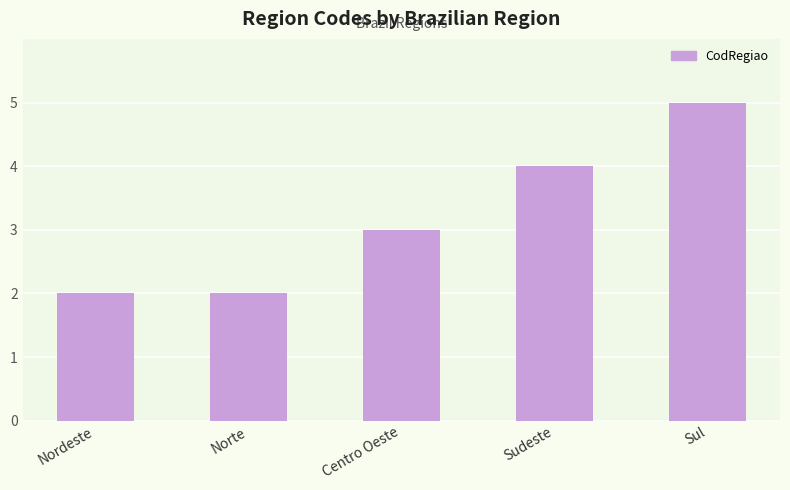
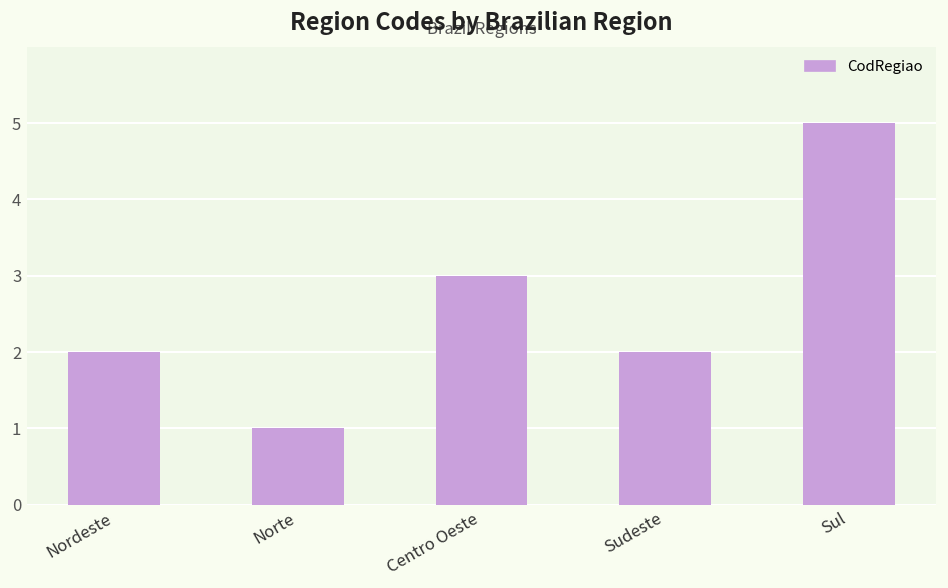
  {
    "Nordeste": 2,
-   "Norte": 2,
+   "Norte": 1,
    "Centro Oeste": 3,
-   "Sudeste": 4,
+   "Sudeste": 2,
    "Sul": 5
  }
